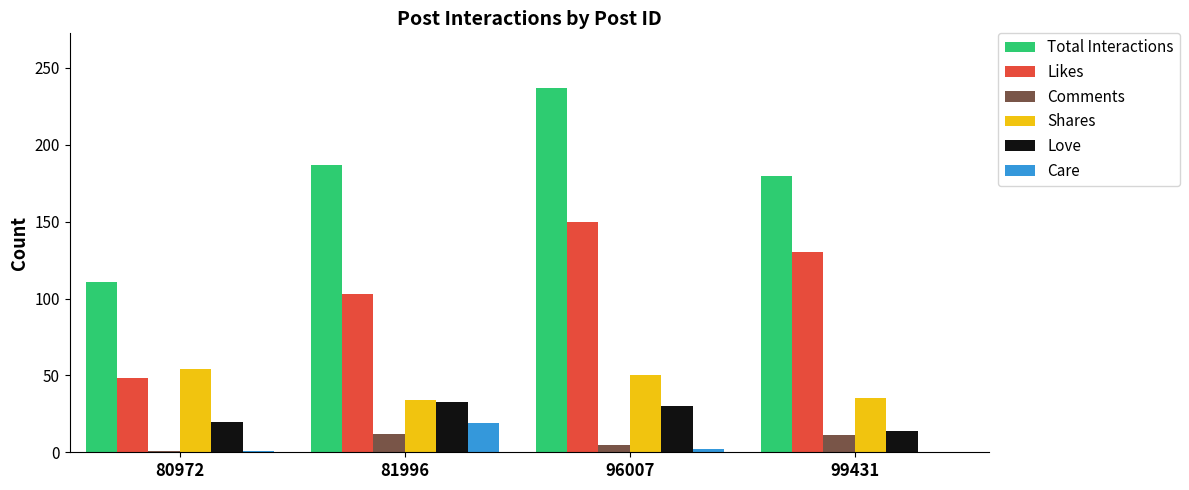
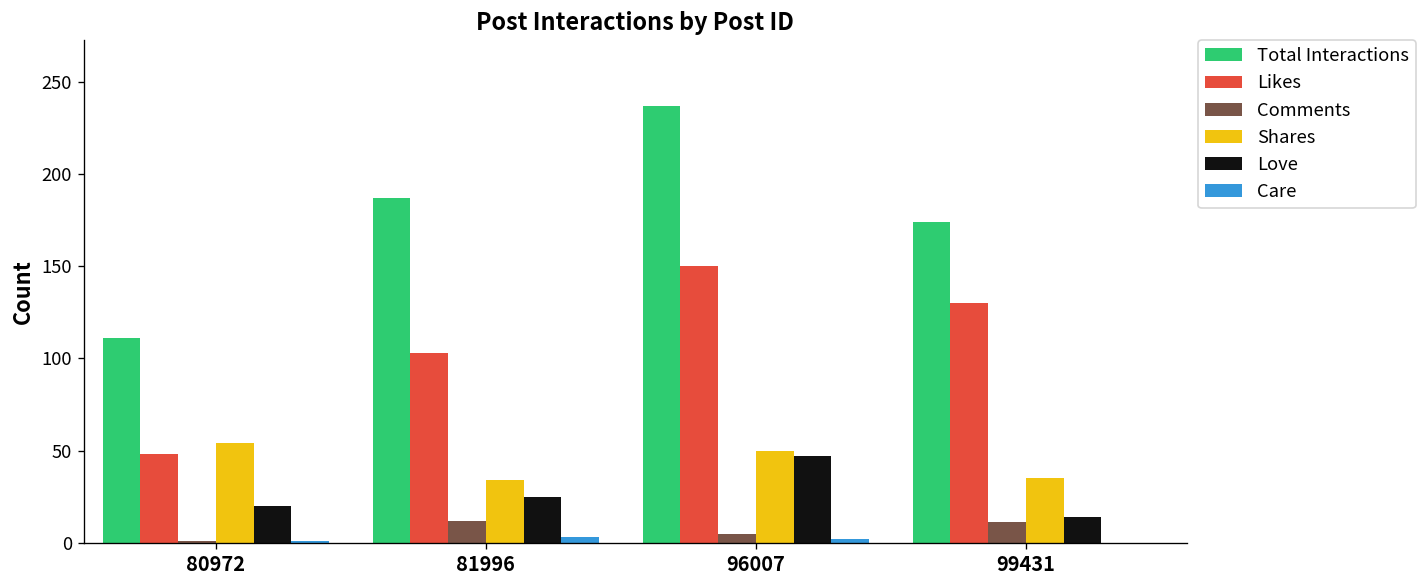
  {
    "Total Interactions": {
      "80972": 111,
      "81996": 187,
      "96007": 237,
-     "99431": 180
+     "99431": 174
    },
    "Likes": {
      "80972": 48,
      "81996": 103,
      "96007": 150,
      "99431": 130
    },
    "Comments": {
      "81996": 12,
      "96007": 5,
      "99431": 11
    },
    "Shares": {
      "80972": 54,
      "81996": 34,
      "96007": 50,
      "99431": 35
    },
    "Love": {
      "80972": 20,
-     "81996": 33,
-     "96007": 30,
+     "81996": 25,
+     "96007": 47,
      "99431": 14
    },
    "Care": {
-     "81996": 19,
+     "81996": 3,
      "96007": 2,
      "99431": 0
    }
  }
